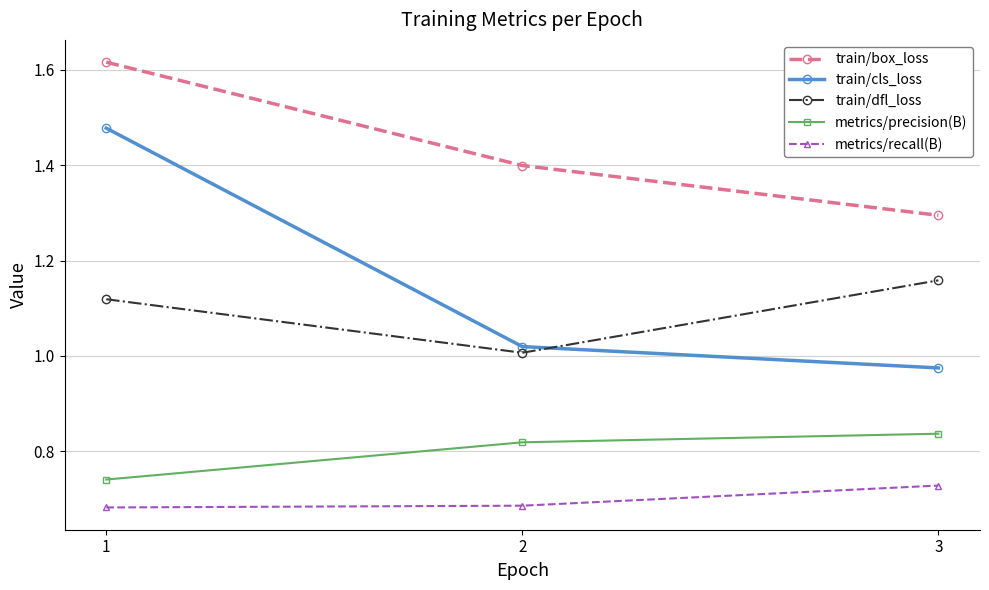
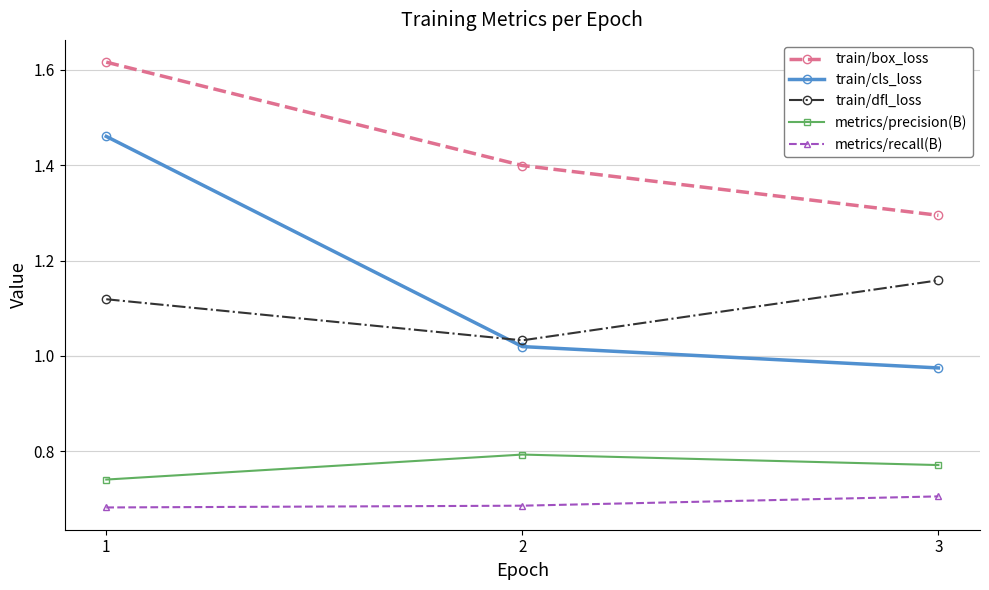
  {
    "train/box_loss": {
      "1": 1.62,
      "2": 1.40,
      "3": 1.29
    },
    "train/cls_loss": {
-     "1": 1.48,
+     "1": 1.46,
      "2": 1.02,
      "3": 0.97
    },
    "train/dfl_loss": {
      "1": 1.12,
-     "2": 1.01,
+     "2": 1.03,
      "3": 1.16
    },
    "metrics/precision(B)": {
      "1": 0.74,
-     "2": 0.82,
-     "3": 0.84
+     "2": 0.79,
+     "3": 0.77
    },
    "metrics/recall(B)": {
      "1": 0.68,
      "2": 0.69,
-     "3": 0.73
+     "3": 0.71
    }
  }
